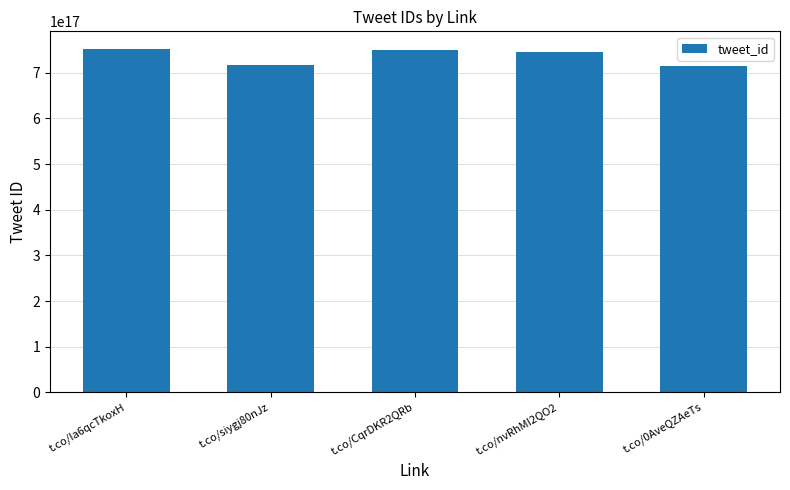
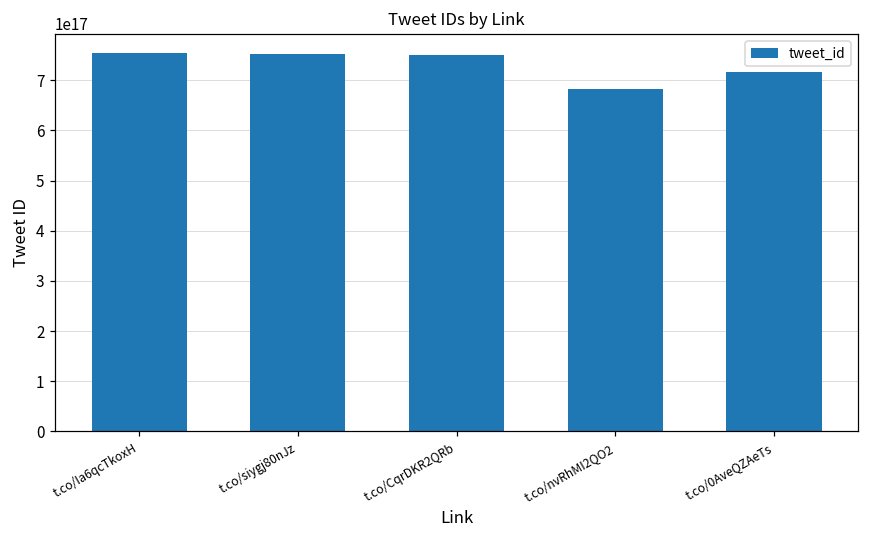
  {
    "t.co/Ia6qcTkoxH": 750000000000000000,
-   "t.co/siygj80nJz": 720000000000000000,
+   "t.co/siygj80nJz": 750000000000000000,
    "t.co/CqrDKR2QRb": 750000000000000000,
-   "t.co/nvRhMI2QO2": 750000000000000000,
+   "t.co/nvRhMI2QO2": 680000000000000000,
    "t.co/0AveQZAeTs": 720000000000000000
  }
